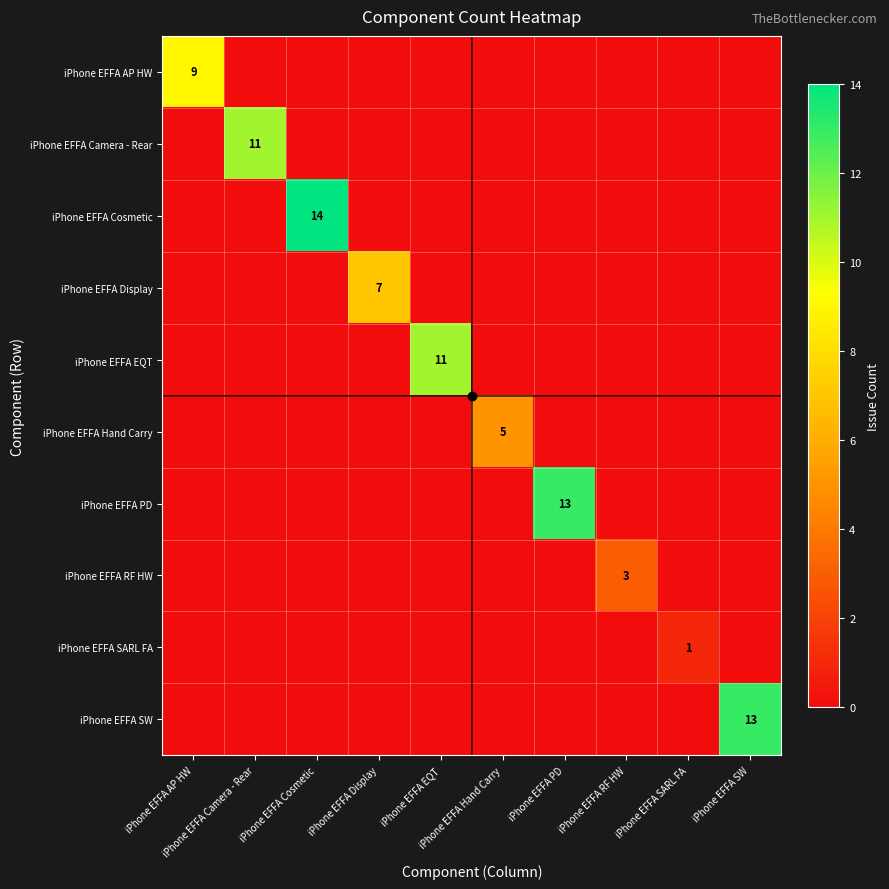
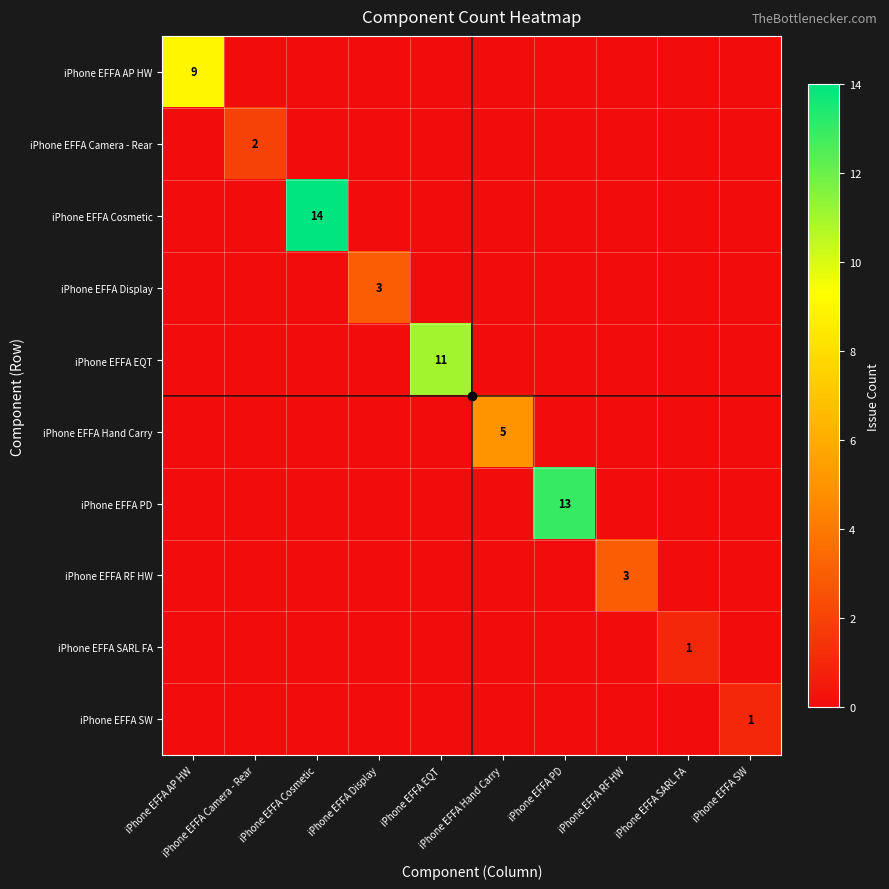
  {
    "iPhone EFFA AP HW": {
      "iPhone EFFA AP HW": 9
    },
    "iPhone EFFA Camera - Rear": {
-     "iPhone EFFA Camera - Rear": 11
+     "iPhone EFFA Camera - Rear": 2
    },
    "iPhone EFFA Cosmetic": {
      "iPhone EFFA Cosmetic": 14
    },
    "iPhone EFFA Display": {
-     "iPhone EFFA Display": 7
+     "iPhone EFFA Display": 3
    },
    "iPhone EFFA EQT": {
      "iPhone EFFA EQT": 11
    },
    "iPhone EFFA Hand Carry": {
      "iPhone EFFA Hand Carry": 5
    },
    "iPhone EFFA PD": {
      "iPhone EFFA PD": 13
    },
    "iPhone EFFA RF HW": {
      "iPhone EFFA RF HW": 3
    },
    "iPhone EFFA SARL FA": {
      "iPhone EFFA SARL FA": 1
    },
    "iPhone EFFA SW": {
-     "iPhone EFFA SW": 13
+     "iPhone EFFA SW": 1
    }
  }
